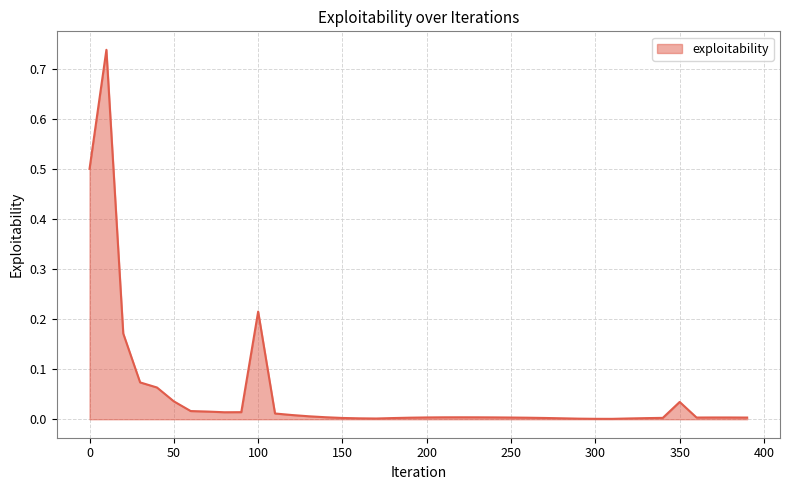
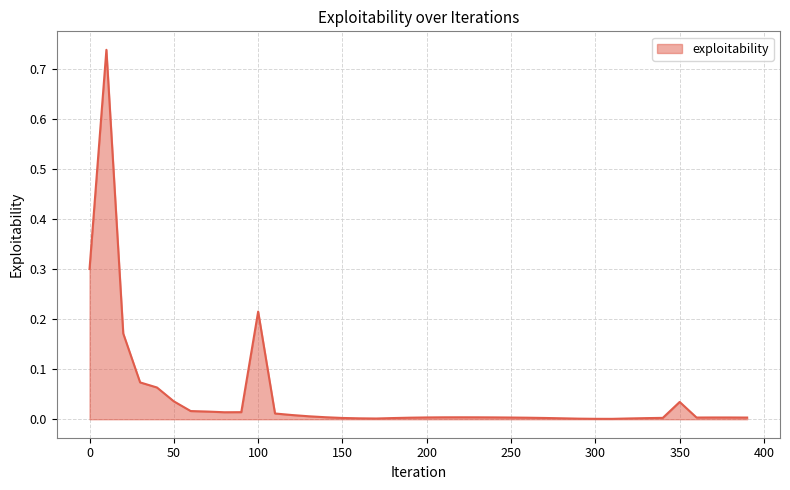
  {
-   "0": 0.5,
+   "0": 0.3,
    "50": 0.04,
    "100": 0.21,
    "150": 0.0,
    "200": 0.0,
    "250": 0.0,
    "300": 0.0,
    "350": 0.03
  }
